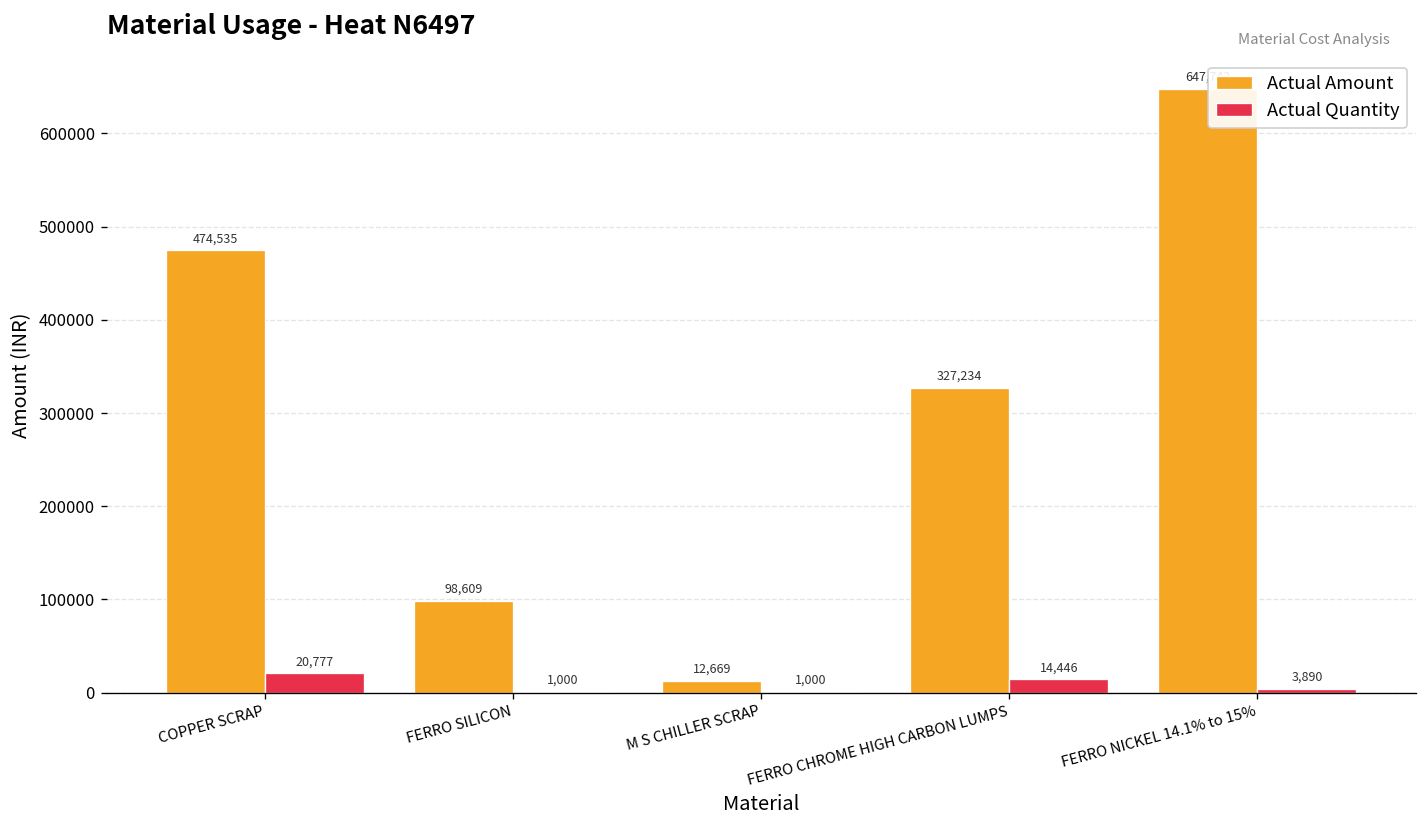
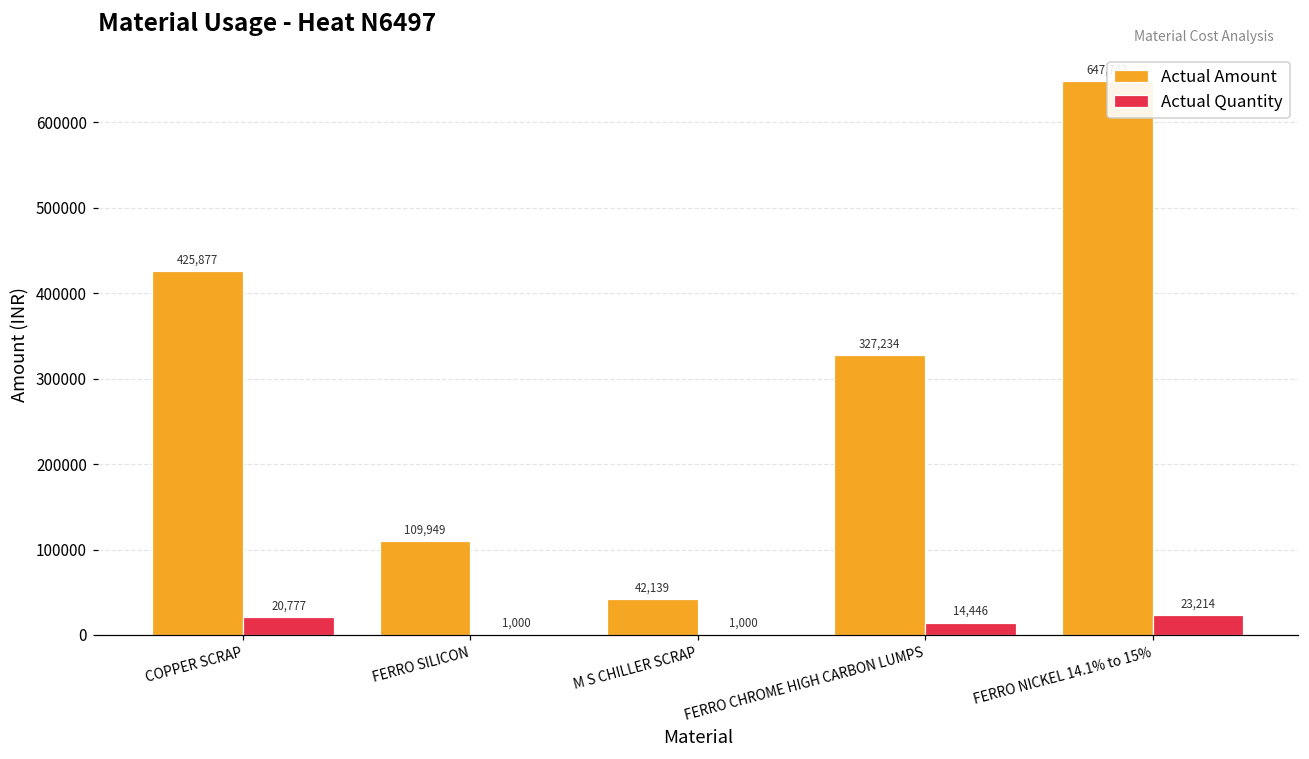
  {
    "Actual Amount": {
-     "COPPER SCRAP": "474,535",
-     "FERRO SILICON": "98,609",
-     "M S CHILLER SCRAP": "12,669",
+     "COPPER SCRAP": "425,877",
+     "FERRO SILICON": "109,949",
+     "M S CHILLER SCRAP": "42,139",
      "FERRO CHROME HIGH CARBON LUMPS": "327,234"
    },
    "Actual Quantity": {
      "COPPER SCRAP": "20,777",
      "FERRO SILICON": "1,000",
      "M S CHILLER SCRAP": "1,000",
      "FERRO CHROME HIGH CARBON LUMPS": "14,446",
-     "FERRO NICKEL 14.1% to 15%": "3,890"
+     "FERRO NICKEL 14.1% to 15%": "23,214"
    }
  }
